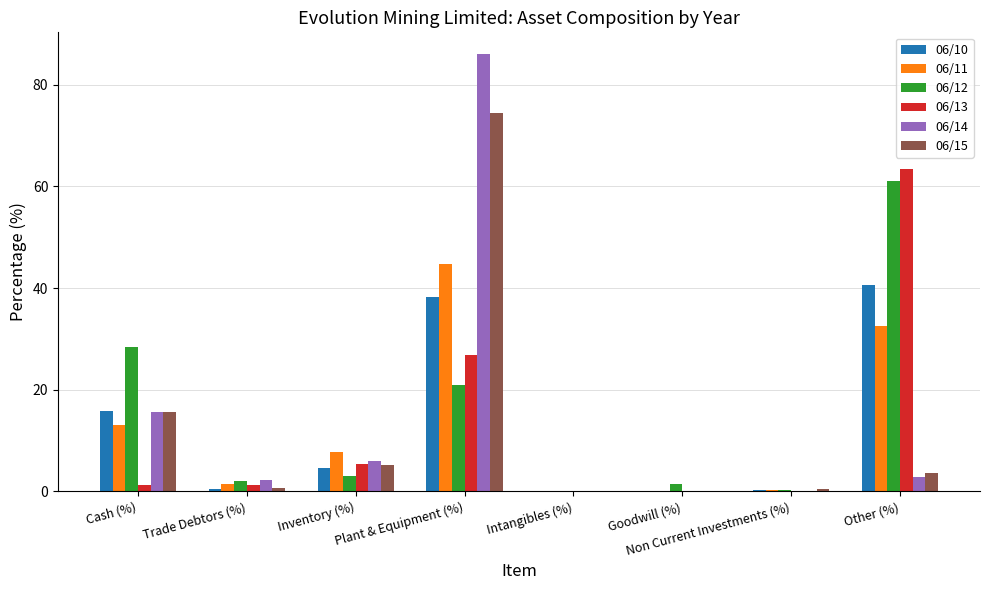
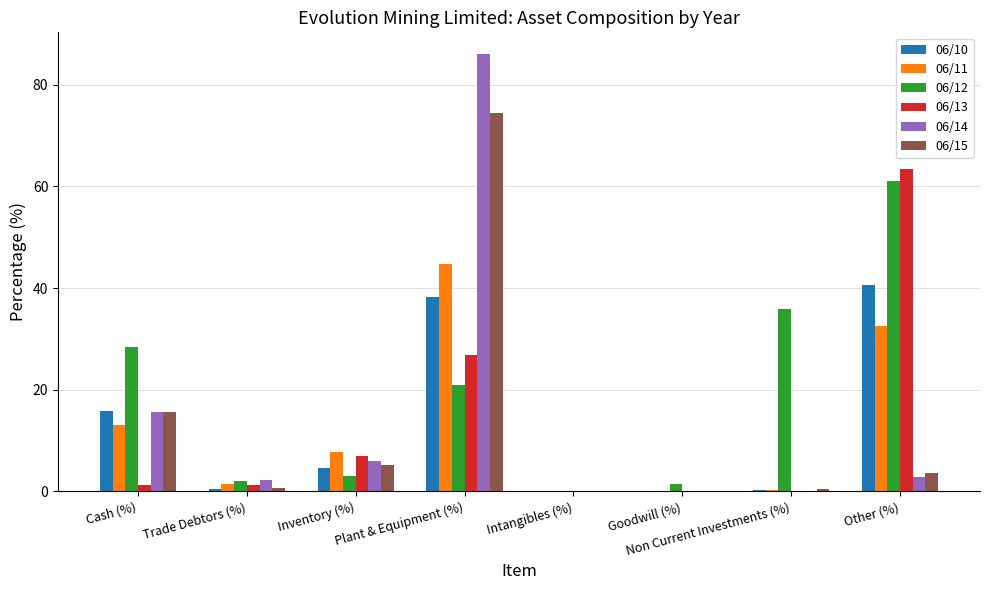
  {
    "06/10": {
      "Cash (%)": 16,
      "Trade Debtors (%)": 1,
      "Inventory (%)": 5,
      "Plant & Equipment (%)": 38,
      "Intangibles (%)": 0,
      "Goodwill (%)": 0,
      "Other (%)": 41
    },
    "06/11": {
      "Cash (%)": 13,
      "Trade Debtors (%)": 1,
      "Inventory (%)": 8,
      "Plant & Equipment (%)": 45,
      "Intangibles (%)": 0,
      "Goodwill (%)": 0,
      "Other (%)": 33
    },
    "06/12": {
      "Cash (%)": 29,
      "Trade Debtors (%)": 2,
      "Inventory (%)": 3,
      "Plant & Equipment (%)": 21,
      "Intangibles (%)": 0,
      "Goodwill (%)": 1,
-     "Non Current Investments (%)": 0,
+     "Non Current Investments (%)": 36,
      "Other (%)": 61
    },
    "06/13": {
      "Cash (%)": 1,
      "Trade Debtors (%)": 1,
-     "Inventory (%)": 5,
+     "Inventory (%)": 7,
      "Plant & Equipment (%)": 27,
      "Intangibles (%)": 0,
      "Goodwill (%)": 0,
      "Other (%)": 63
    },
    "06/14": {
      "Cash (%)": 16,
      "Trade Debtors (%)": 2,
      "Inventory (%)": 6,
      "Plant & Equipment (%)": 86,
      "Intangibles (%)": 0,
      "Goodwill (%)": 0,
      "Other (%)": 3
    },
    "06/15": {
      "Cash (%)": 16,
      "Trade Debtors (%)": 1,
      "Inventory (%)": 5,
      "Plant & Equipment (%)": 74,
      "Intangibles (%)": 0,
      "Goodwill (%)": 0,
      "Non Current Investments (%)": 1,
      "Other (%)": 4
    }
  }
